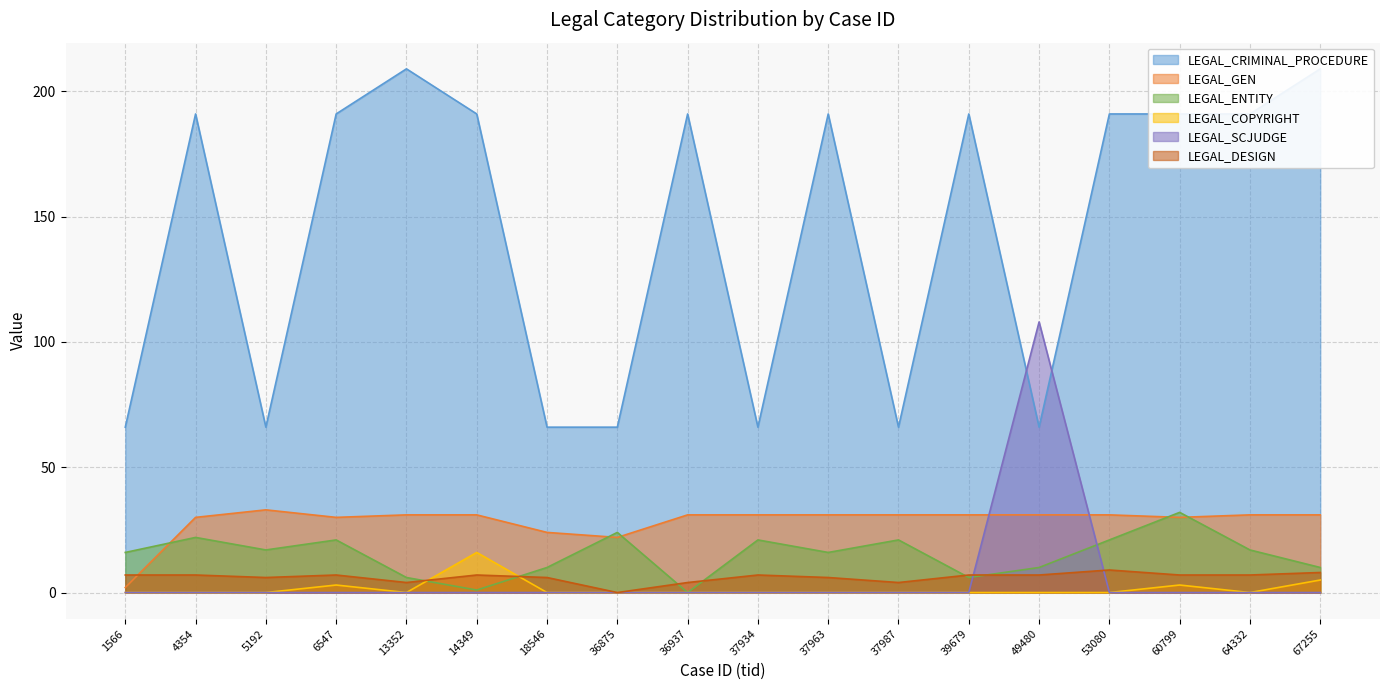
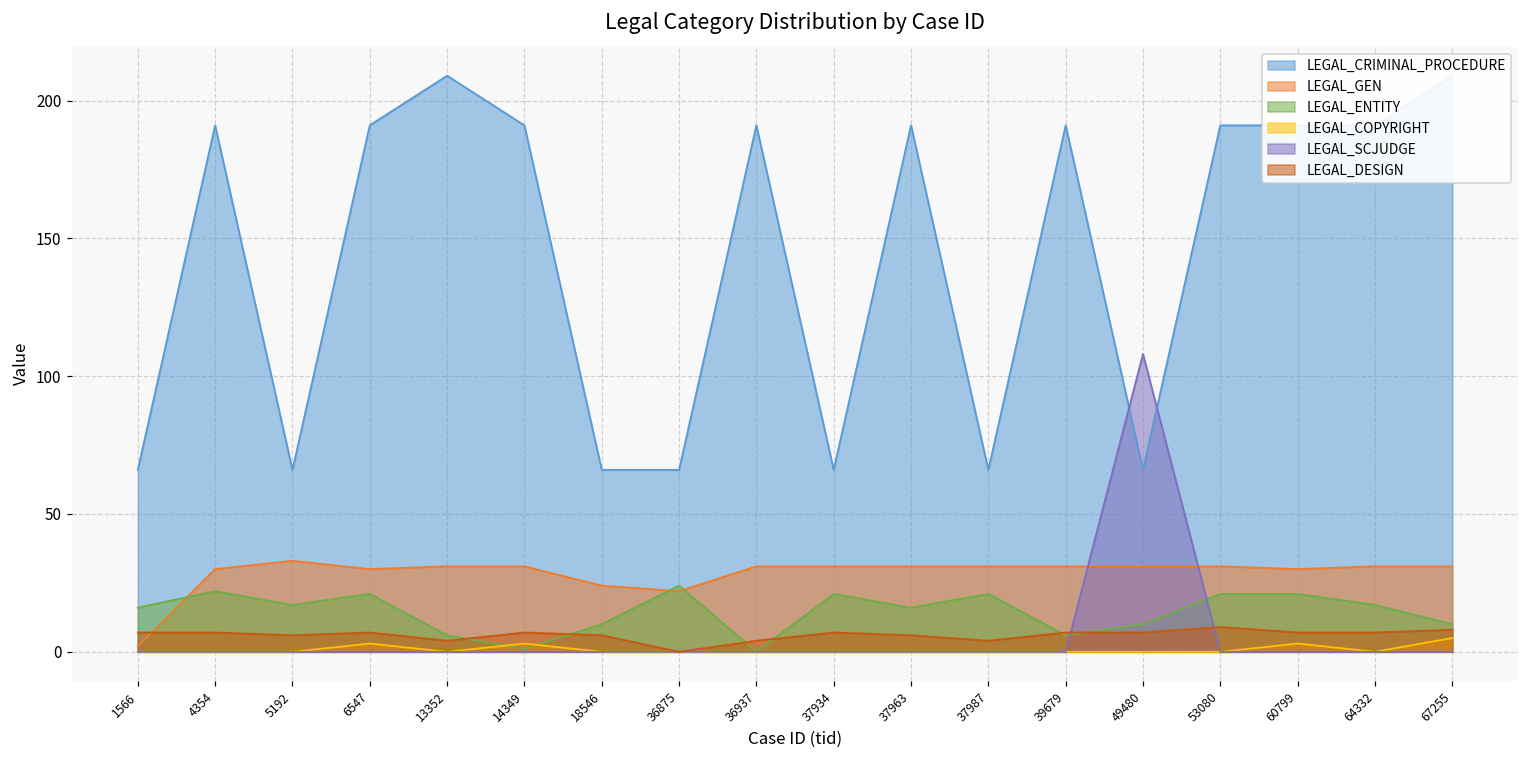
  {
    "LEGAL_ENTITY": {
      "1566": 16,
      "4354": 22,
      "5192": 17,
      "6547": 21,
      "13352": 6,
      "18546": 10,
      "36875": 24,
      "37934": 21,
      "37963": 16,
      "37987": 21,
      "49480": 10,
      "53080": 21,
-     "60799": 32,
+     "60799": 21,
      "64332": 17,
      "67255": 10
    },
    "LEGAL_COPYRIGHT": {
      "6547": 3,
-     "14349": 16,
+     "14349": 3,
      "49480": 0,
      "60799": 3,
      "67255": 5
    }
  }
